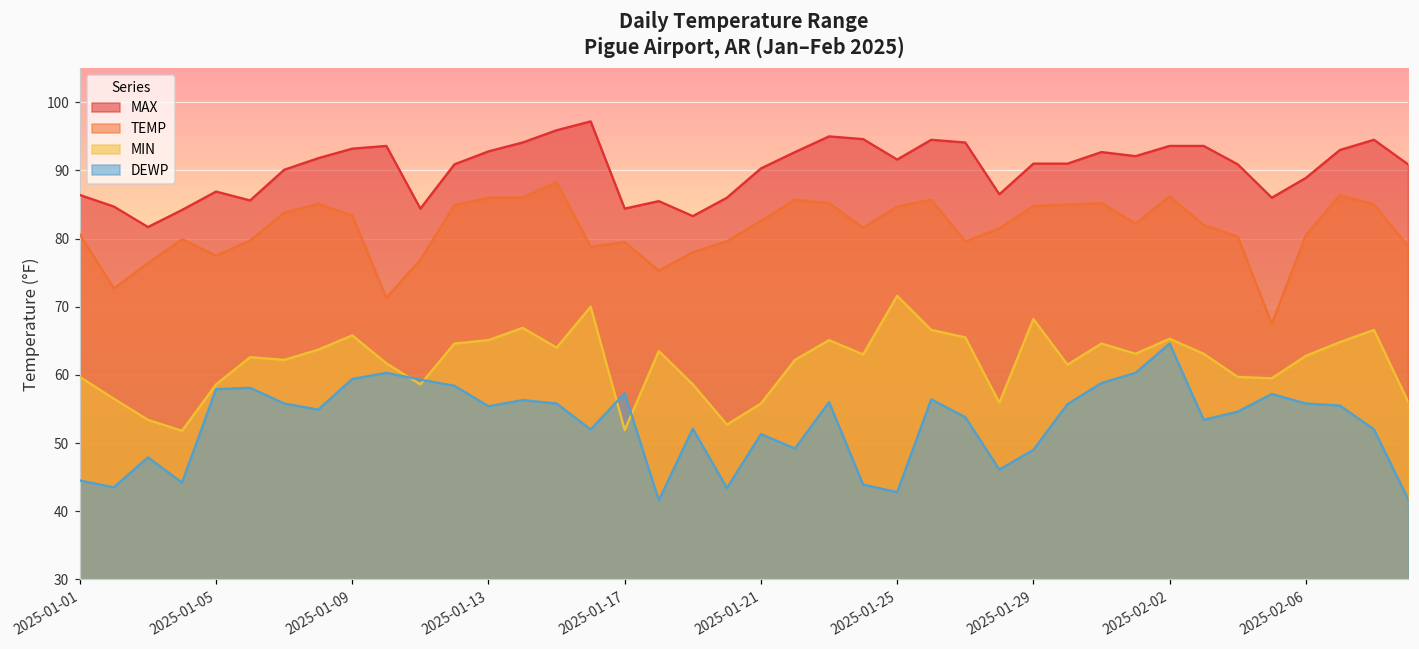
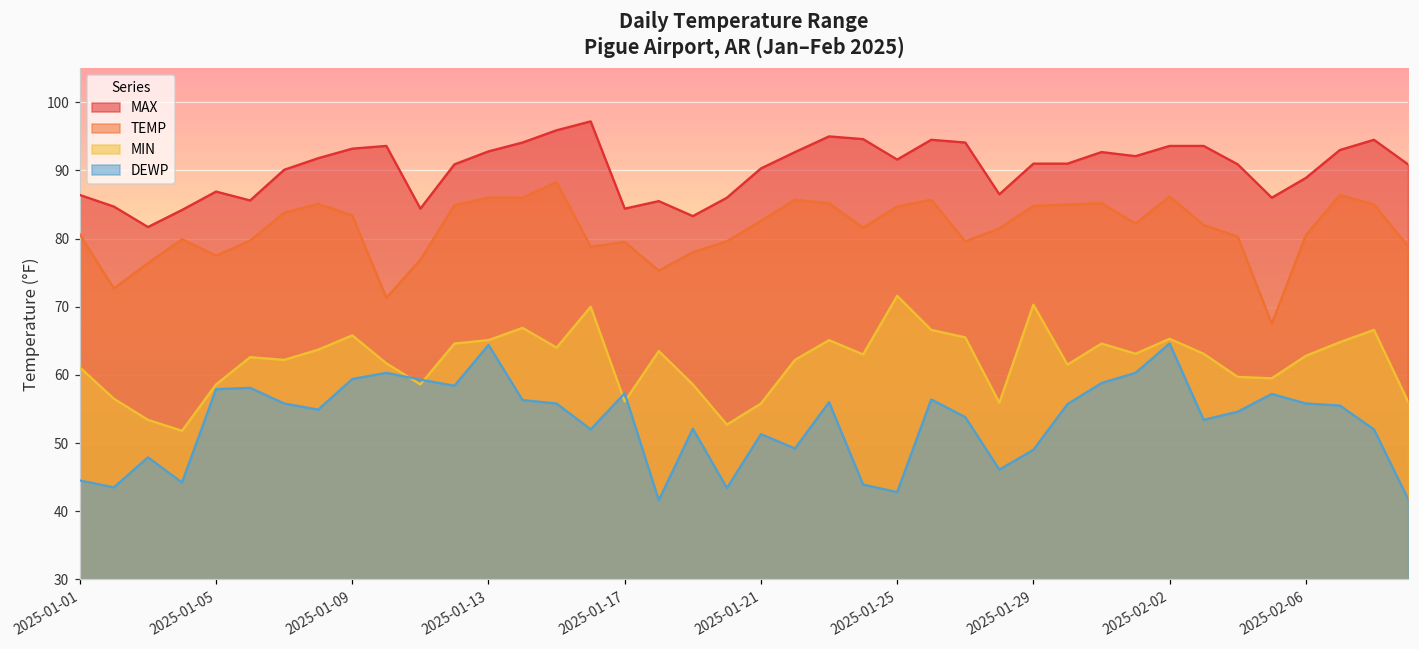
  {
    "MIN": {
-     "2025-01-01": 60,
+     "2025-01-01": 61,
      "2025-01-05": 59,
      "2025-01-09": 66,
      "2025-01-13": 65,
-     "2025-01-17": 52,
+     "2025-01-17": 56,
      "2025-01-21": 56,
      "2025-01-25": 72,
-     "2025-01-29": 68,
+     "2025-01-29": 70,
      "2025-02-02": 65,
      "2025-02-06": 63
    },
    "DEWP": {
      "2025-01-01": 45,
      "2025-01-05": 58,
      "2025-01-09": 59,
-     "2025-01-13": 55,
+     "2025-01-13": 64,
      "2025-01-17": 57,
      "2025-01-21": 51,
      "2025-01-25": 43,
      "2025-01-29": 49,
      "2025-02-02": 65,
      "2025-02-06": 56
    }
  }
